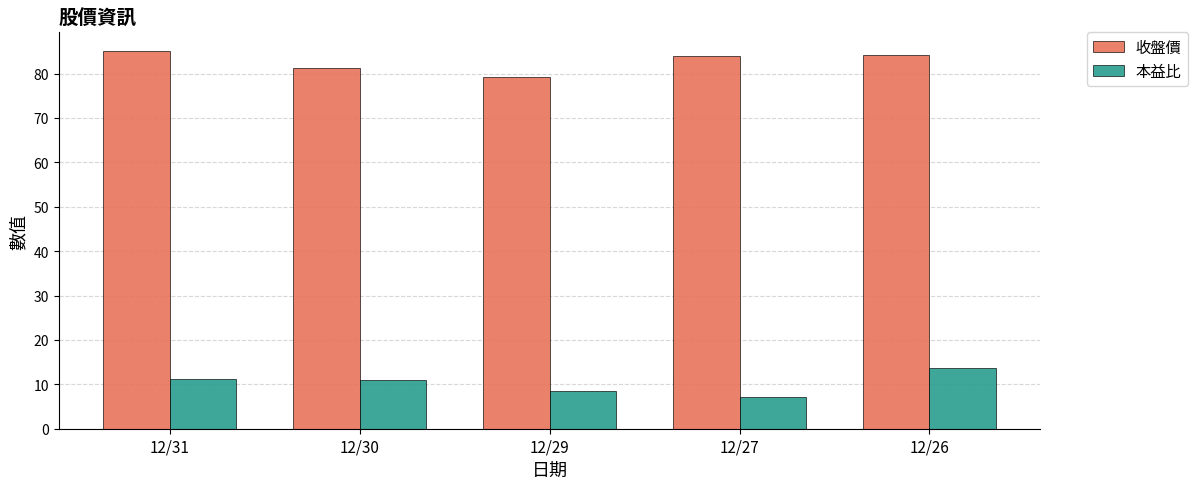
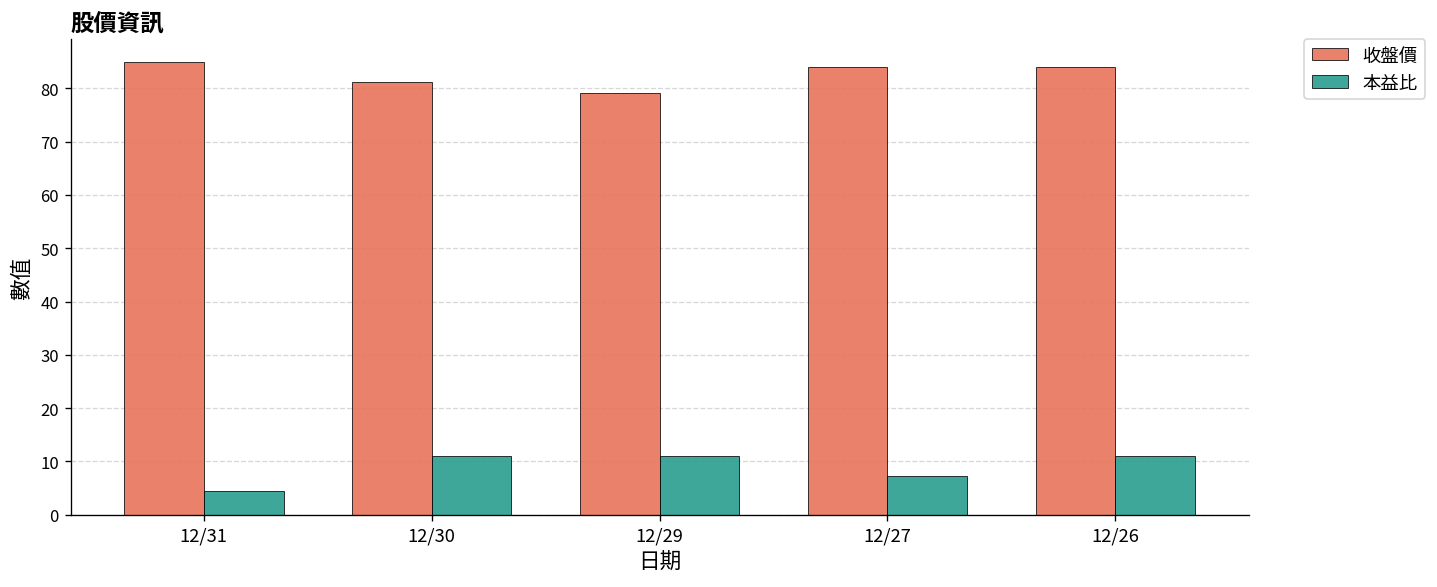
  {
    "收盤價": {
      "12/31": 85,
      "12/30": 81,
      "12/29": 79,
      "12/27": 84,
      "12/26": 84
    },
    "本益比": {
-     "12/31": 11,
+     "12/31": 5,
      "12/30": 11,
-     "12/29": 8,
+     "12/29": 11,
      "12/27": 7,
-     "12/26": 14
+     "12/26": 11
    }
  }
